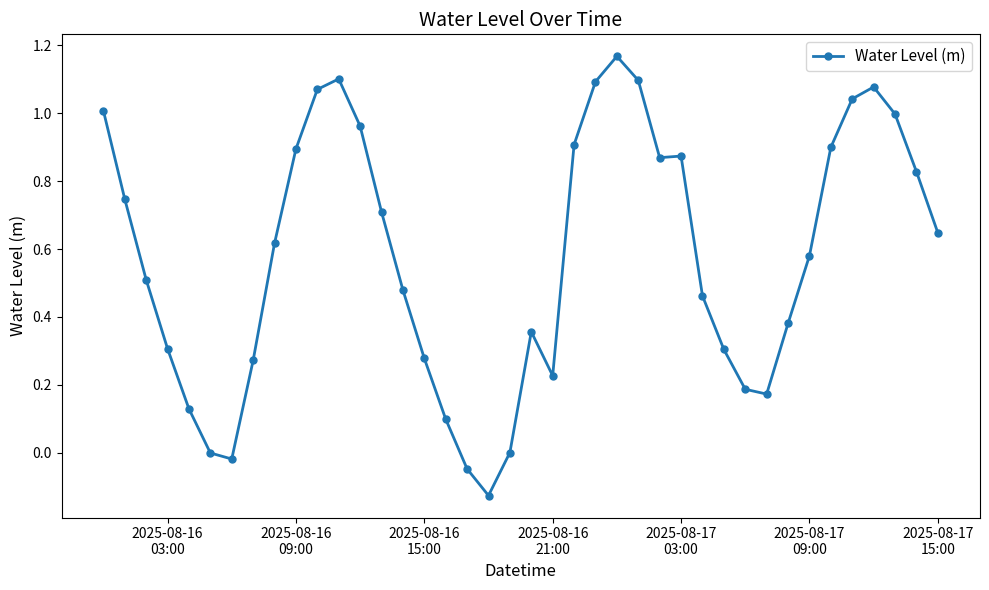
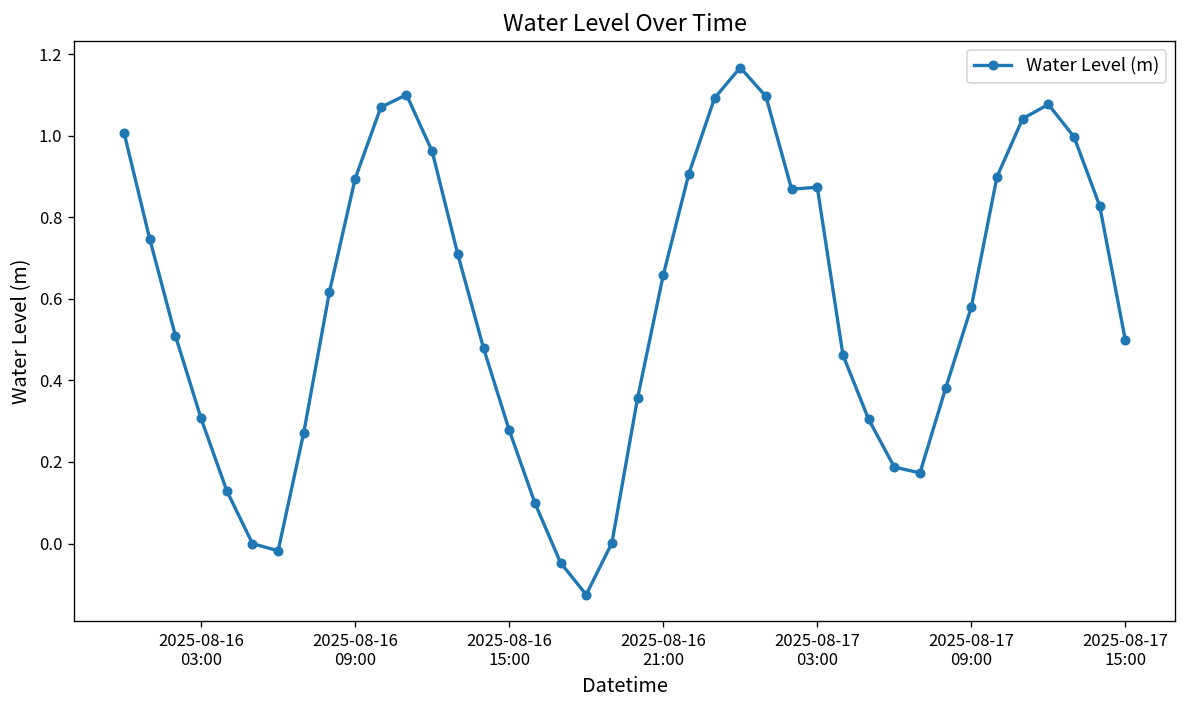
  {
    "2025-08-16 03:00": 0.31,
    "2025-08-16 09:00": 0.89,
    "2025-08-16 15:00": 0.28,
-   "2025-08-16 21:00": 0.23,
+   "2025-08-16 21:00": 0.66,
    "2025-08-17 03:00": 0.87,
    "2025-08-17 09:00": 0.58,
-   "2025-08-17 15:00": 0.65
+   "2025-08-17 15:00": 0.50
  }
